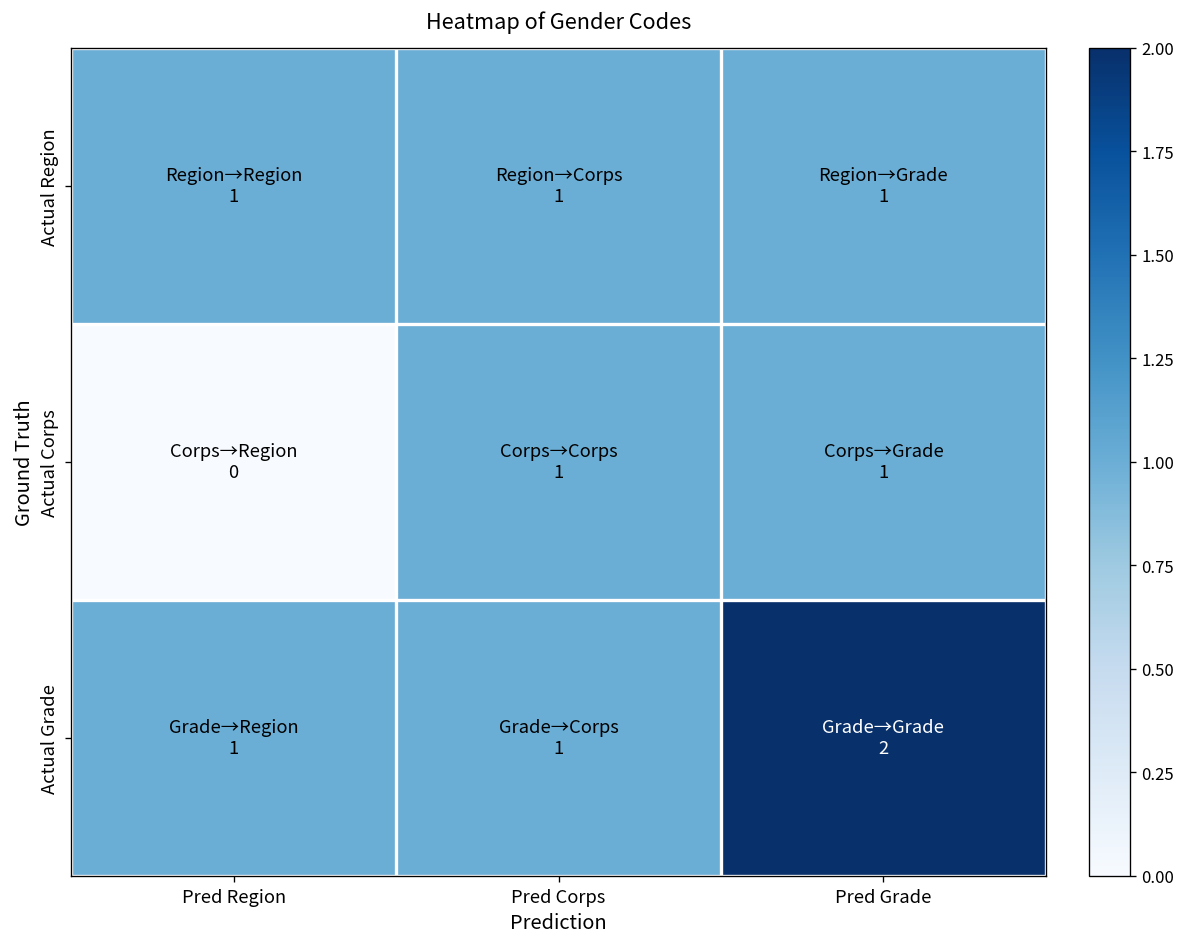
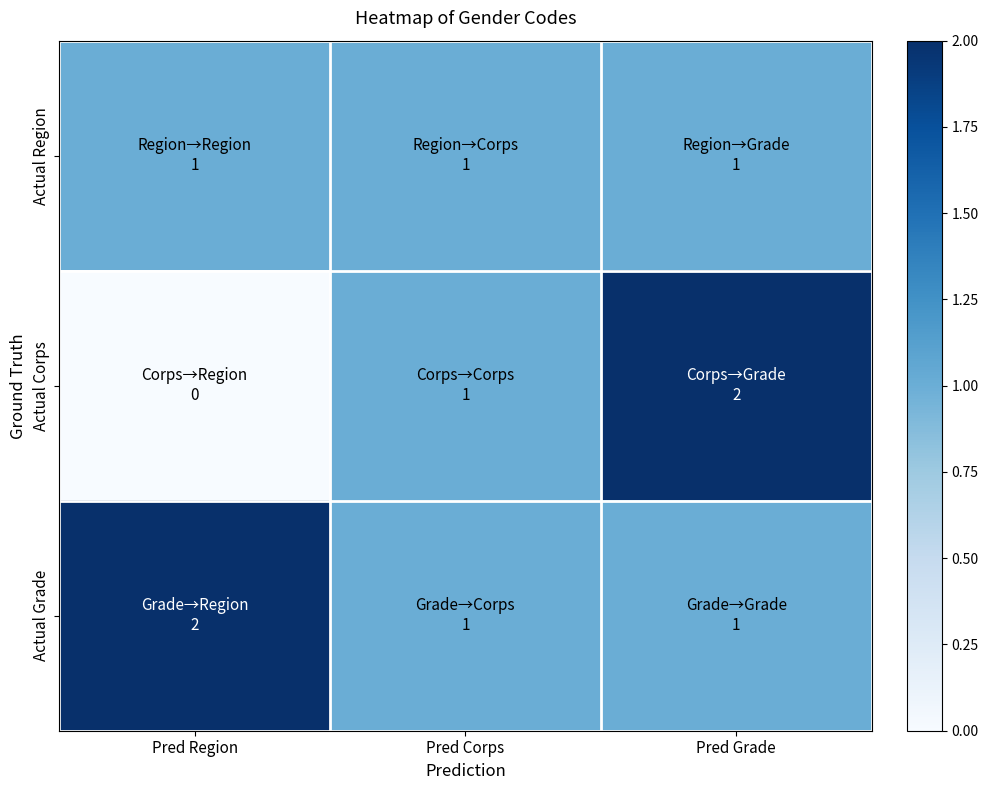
  {
    "Actual Region": {
      "Pred Region": 1,
      "Pred Corps": 1,
      "Pred Grade": 1
    },
    "Actual Corps": {
      "Pred Region": 0,
      "Pred Corps": 1,
-     "Pred Grade": 1
+     "Pred Grade": 2
    },
    "Actual Grade": {
-     "Pred Region": 1,
+     "Pred Region": 2,
      "Pred Corps": 1,
-     "Pred Grade": 2
+     "Pred Grade": 1
    }
  }
